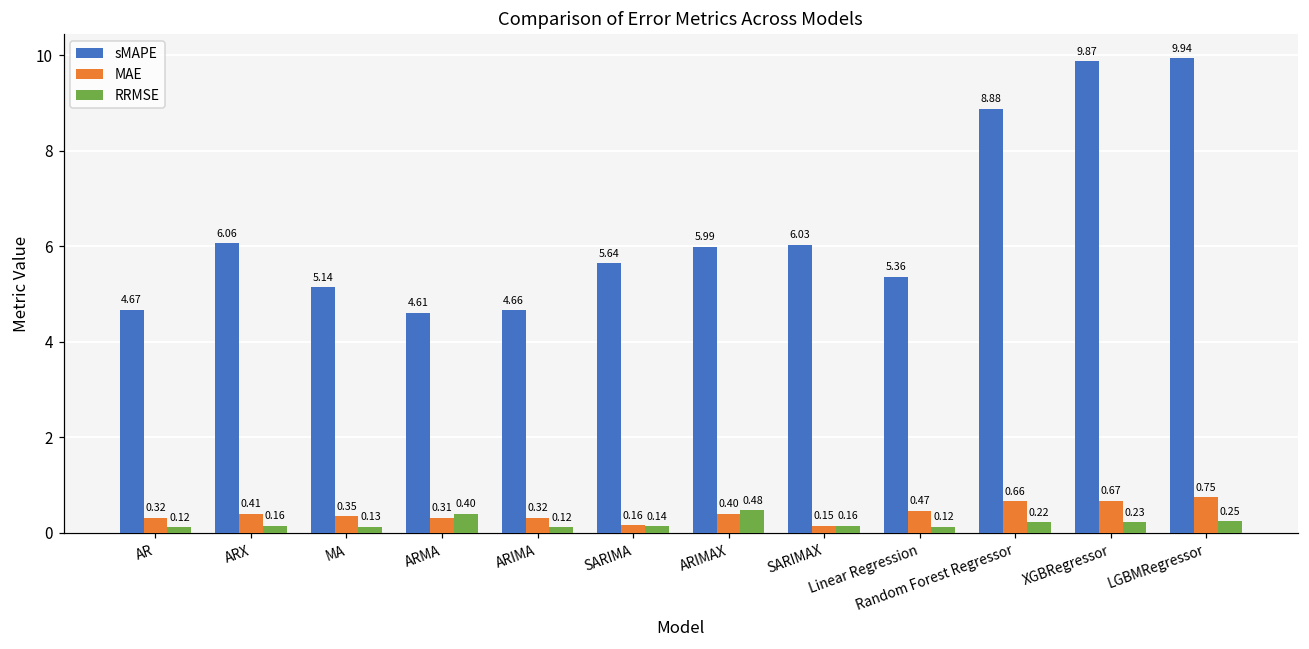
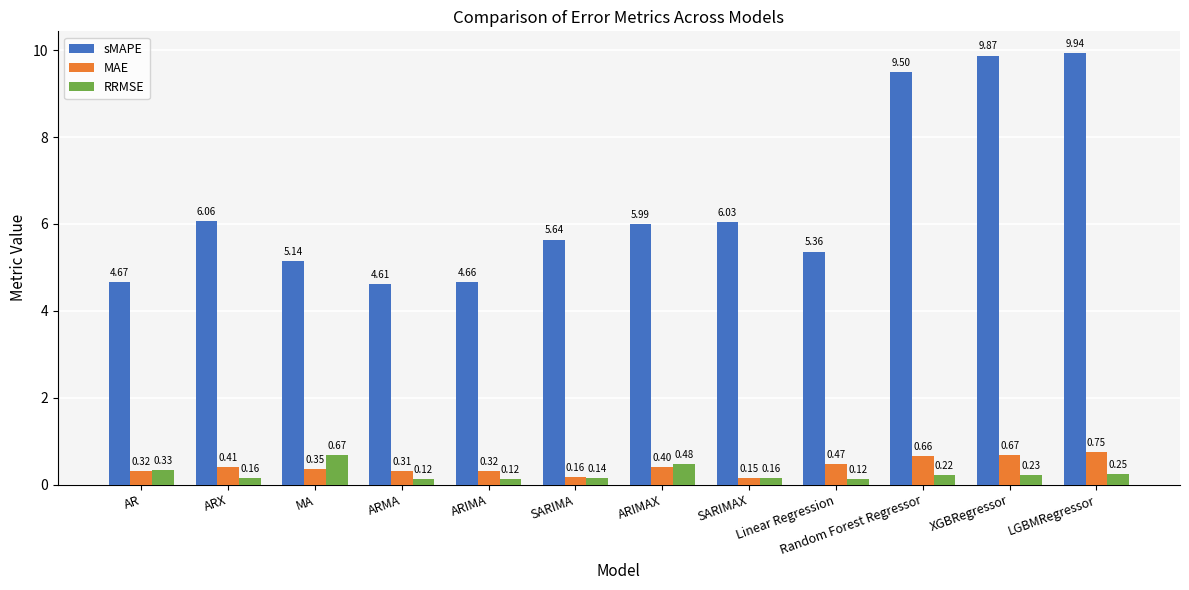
  {
    "sMAPE": {
      "AR": 4.67,
      "ARX": 6.06,
      "MA": 5.14,
      "ARMA": 4.61,
      "ARIMA": 4.66,
      "SARIMA": 5.64,
      "ARIMAX": 5.99,
      "SARIMAX": 6.03,
      "Linear Regression": 5.36,
-     "Random Forest Regressor": 8.88,
+     "Random Forest Regressor": 9.50,
      "XGBRegressor": 9.87,
      "LGBMRegressor": 9.94
    },
    "MAE": {
      "AR": 0.32,
      "ARX": 0.41,
      "MA": 0.35,
      "ARMA": 0.31,
      "ARIMA": 0.32,
      "SARIMA": 0.16,
      "ARIMAX": 0.40,
      "SARIMAX": 0.15,
      "Linear Regression": 0.47,
      "Random Forest Regressor": 0.66,
      "XGBRegressor": 0.67,
      "LGBMRegressor": 0.75
    },
    "RRMSE": {
-     "AR": 0.12,
+     "AR": 0.33,
      "ARX": 0.16,
-     "MA": 0.13,
-     "ARMA": 0.40,
+     "MA": 0.67,
+     "ARMA": 0.12,
      "ARIMA": 0.12,
      "SARIMA": 0.14,
      "ARIMAX": 0.48,
      "SARIMAX": 0.16,
      "Linear Regression": 0.12,
      "Random Forest Regressor": 0.22,
      "XGBRegressor": 0.23,
      "LGBMRegressor": 0.25
    }
  }
